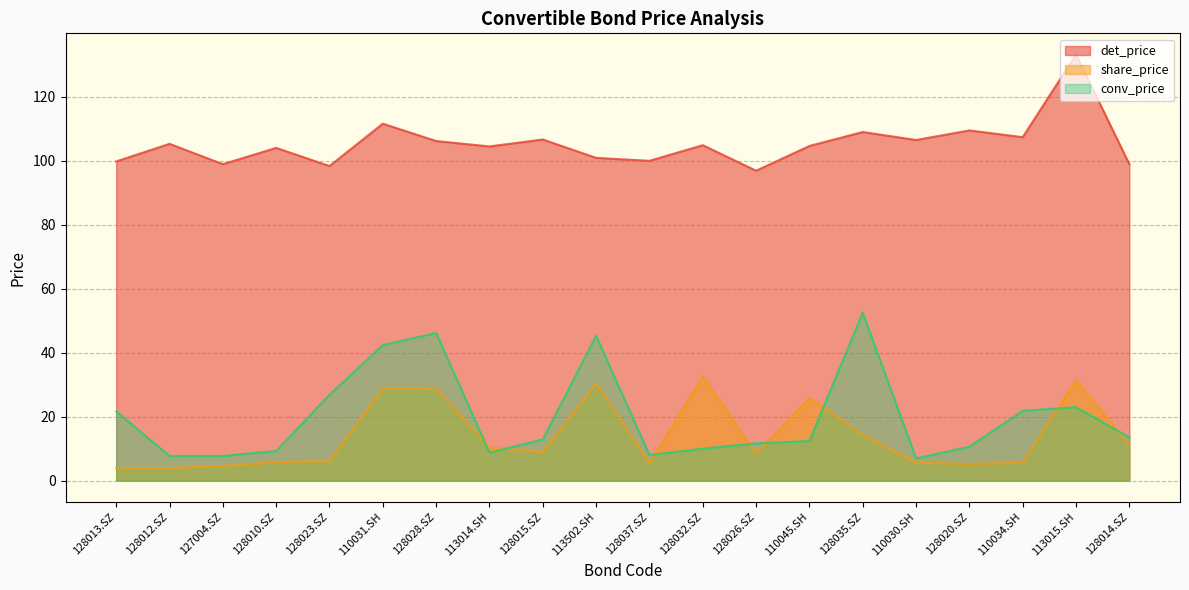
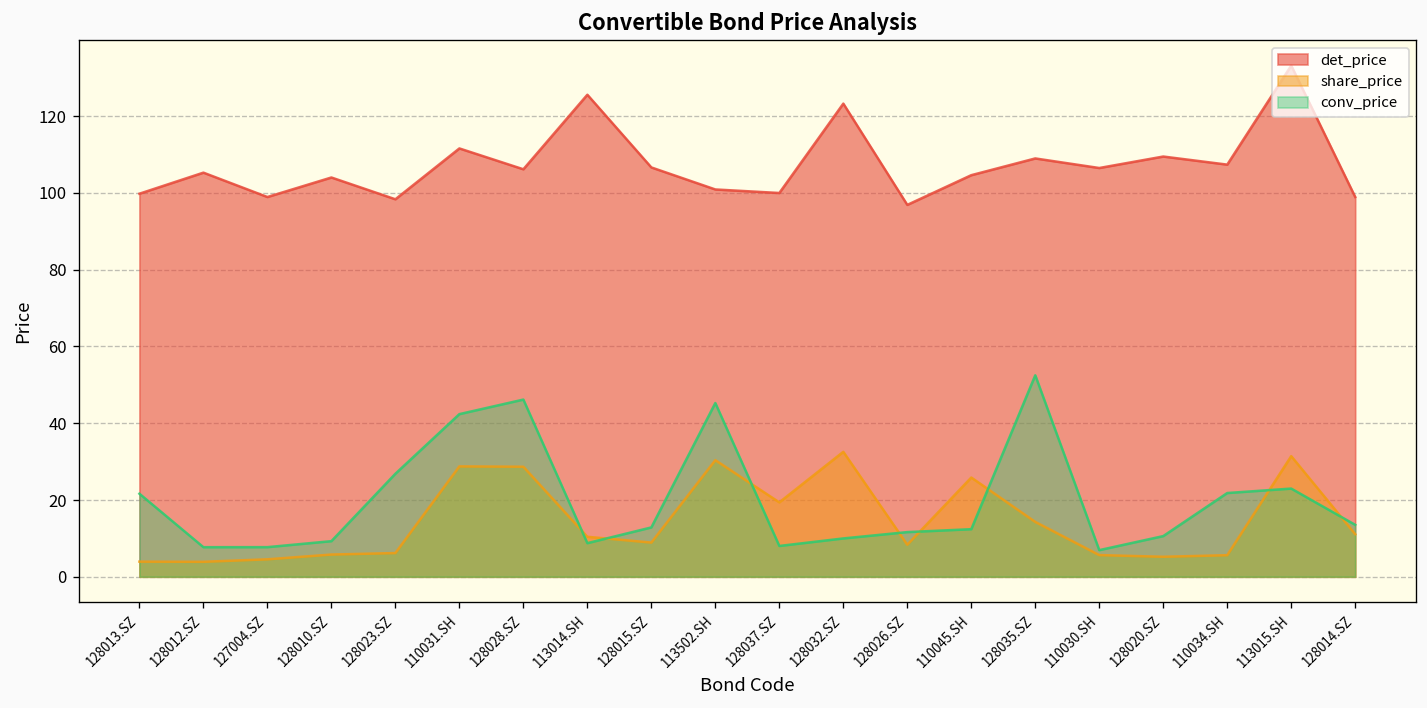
  {
    "det_price": {
      "128013.SZ": 100,
      "128012.SZ": 105,
      "127004.SZ": 99,
      "128010.SZ": 104,
      "128023.SZ": 98,
      "110031.SH": 112,
      "128028.SZ": 106,
-     "113014.SH": 105,
+     "113014.SH": 126,
      "128015.SZ": 107,
      "113502.SH": 101,
      "128037.SZ": 100,
-     "128032.SZ": 105,
+     "128032.SZ": 123,
      "128026.SZ": 97,
      "110045.SH": 105,
      "128035.SZ": 109,
      "110030.SH": 107,
      "128020.SZ": 109,
      "110034.SH": 107,
      "128014.SZ": 99
    },
    "share_price": {
      "128013.SZ": 4,
      "128012.SZ": 4,
      "127004.SZ": 5,
      "128010.SZ": 6,
      "128023.SZ": 6,
      "110031.SH": 29,
      "128028.SZ": 29,
      "113014.SH": 10,
      "128015.SZ": 9,
      "113502.SH": 30,
-     "128037.SZ": 5,
+     "128037.SZ": 19,
      "128032.SZ": 33,
      "128026.SZ": 8,
      "110045.SH": 26,
      "128035.SZ": 14,
      "110030.SH": 6,
      "128020.SZ": 5,
      "110034.SH": 6,
      "113015.SH": 31,
      "128014.SZ": 11
    },
    "conv_price": {
      "128013.SZ": 22,
      "128012.SZ": 8,
      "127004.SZ": 8,
      "128010.SZ": 9,
      "128023.SZ": 27,
      "110031.SH": 42,
      "128028.SZ": 46,
      "113014.SH": 9,
      "128015.SZ": 13,
      "113502.SH": 45,
      "128037.SZ": 8,
      "128032.SZ": 10,
      "128026.SZ": 12,
      "110045.SH": 12,
      "128035.SZ": 53,
      "110030.SH": 7,
      "128020.SZ": 11,
      "110034.SH": 22,
      "113015.SH": 23,
      "128014.SZ": 14
    }
  }
